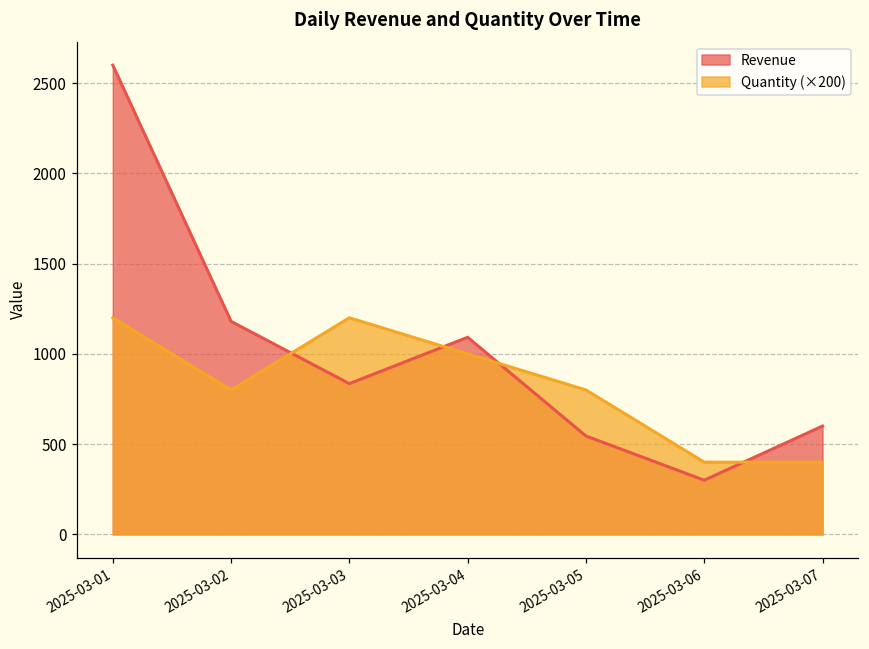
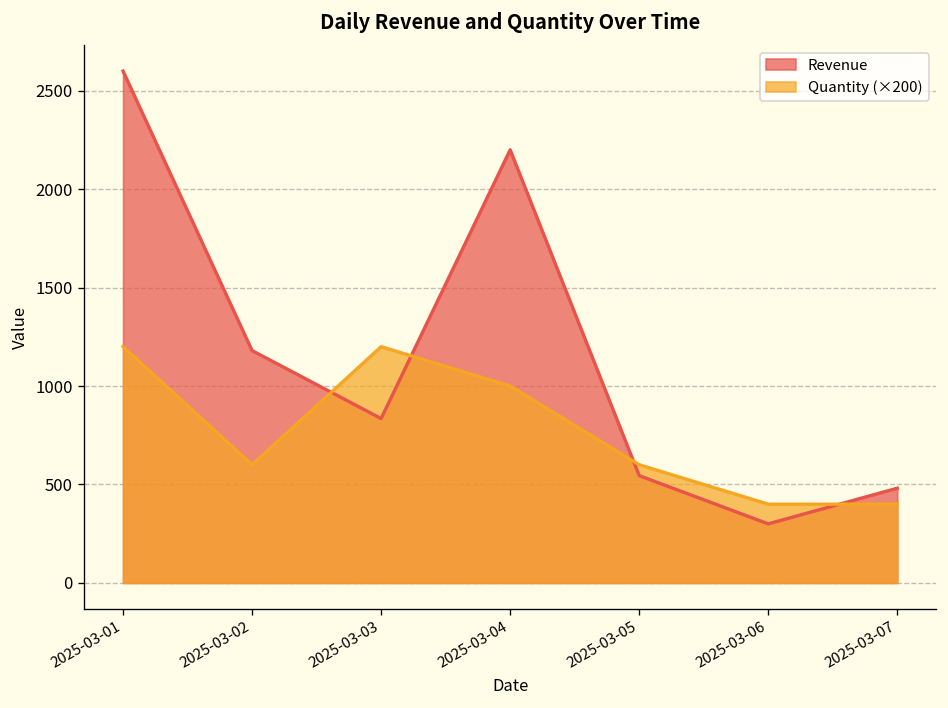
  {
    "Revenue": {
      "2025-03-01": 2600,
      "2025-03-02": 1180,
      "2025-03-03": 840,
-     "2025-03-04": 1090,
+     "2025-03-04": 2200,
      "2025-03-05": 550,
      "2025-03-06": 300,
-     "2025-03-07": 600
+     "2025-03-07": 480
    },
    "Quantity (×200)": {
      "2025-03-01": 1200,
-     "2025-03-02": 800,
+     "2025-03-02": 600,
      "2025-03-03": 1200,
      "2025-03-04": 1000,
-     "2025-03-05": 800,
+     "2025-03-05": 600,
      "2025-03-06": 400,
      "2025-03-07": 400
    }
  }
